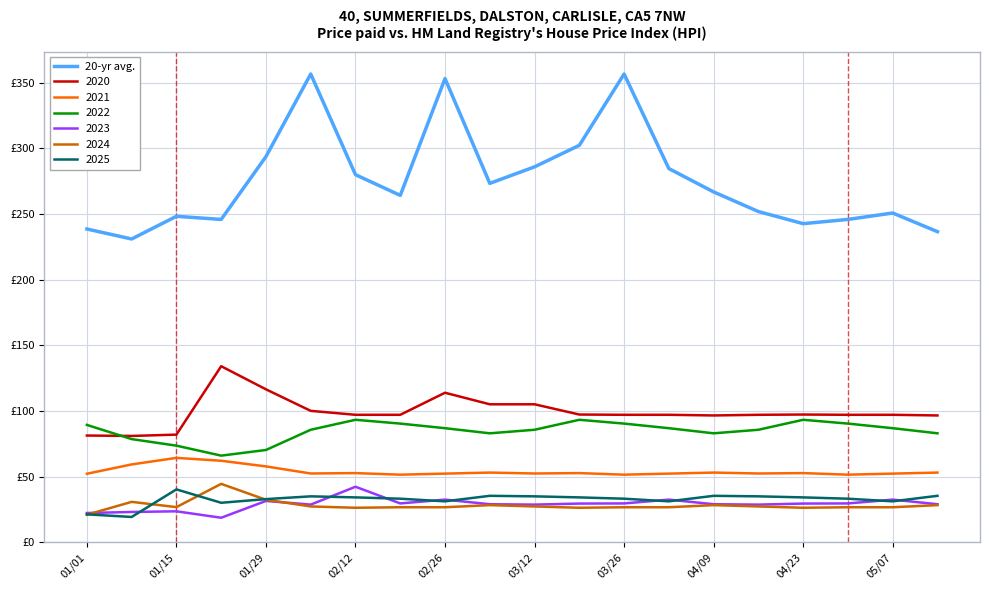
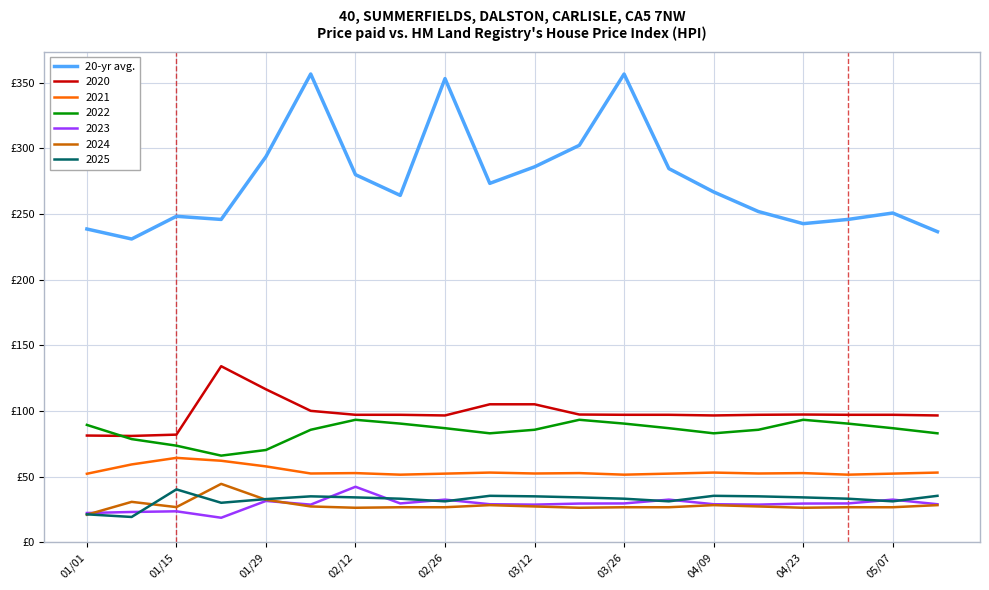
  {
    "20-yr avg.": {
      "01/01": "£238",
      "01/15": "£248",
      "01/29": "£294",
      "02/12": "£280",
      "02/26": "£353",
      "03/12": "£286",
      "03/26": "£357",
      "04/09": "£267",
      "04/23": "£243",
      "05/07": "£251"
    },
    "2020": {
      "01/01": "£81",
      "01/15": "£82",
      "01/29": "£116",
      "02/12": "£97",
-     "02/26": "£114",
+     "02/26": "£97",
      "03/12": "£105",
      "03/26": "£97",
      "04/09": "£97",
      "04/23": "£97",
      "05/07": "£97"
    },
    "2022": {
      "01/01": "£89",
      "01/15": "£74",
      "01/29": "£70",
      "02/12": "£93",
      "02/26": "£87",
      "03/12": "£86",
      "03/26": "£90",
      "04/09": "£83",
      "04/23": "£93",
      "05/07": "£87"
    },
    "2023": {
      "01/15": "£24",
      "02/12": "£42",
      "03/26": "£30",
      "04/23": "£29"
    },
    "2025": {
      "01/15": "£40",
      "02/12": "£34",
      "03/12": "£35",
      "03/26": "£33",
      "04/09": "£35",
      "04/23": "£34"
    }
  }
